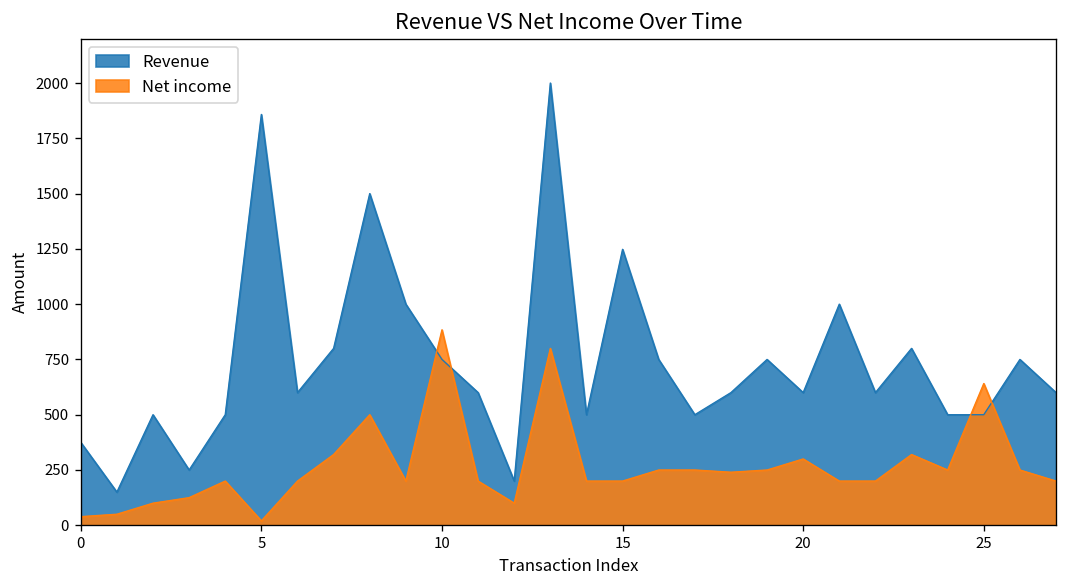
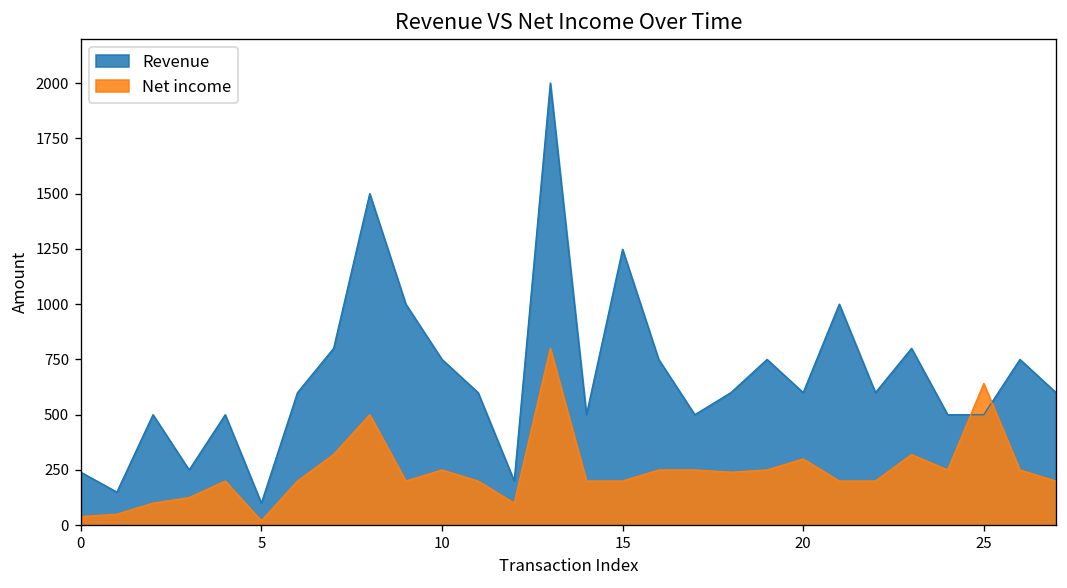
  {
    "Revenue": {
-     "0": 380,
-     "5": 1860,
+     "0": 240,
+     "5": 100,
      "10": 750,
      "15": 1250,
      "20": 600,
      "25": 500
    },
    "Net income": {
      "0": 40,
      "5": 20,
-     "10": 880,
+     "10": 250,
      "15": 200,
      "20": 300,
      "25": 640
    }
  }
